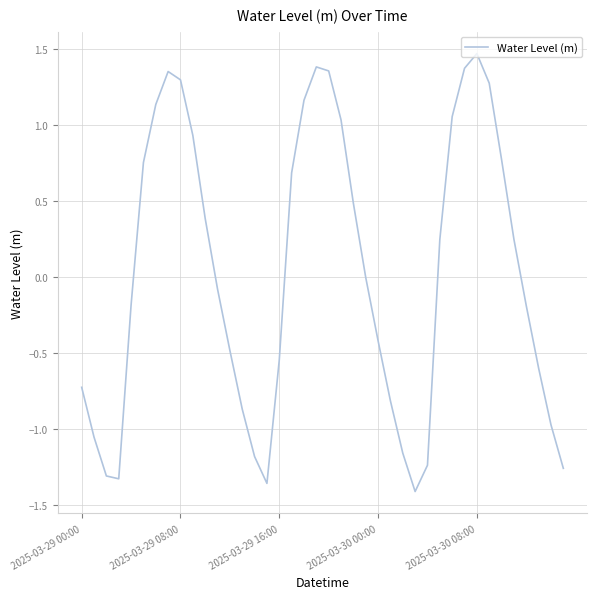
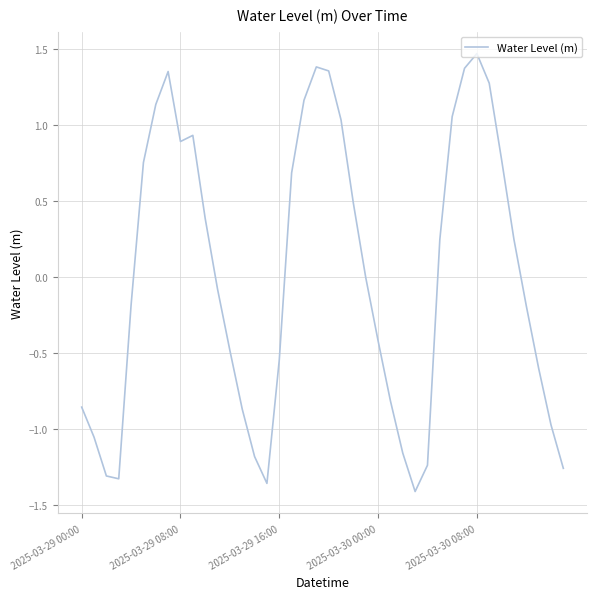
  {
-   "2025-03-29 00:00": -0.73,
-   "2025-03-29 08:00": 1.30,
+   "2025-03-29 00:00": -0.86,
+   "2025-03-29 08:00": 0.89,
    "2025-03-29 16:00": -0.55,
    "2025-03-30 00:00": -0.42
  }
